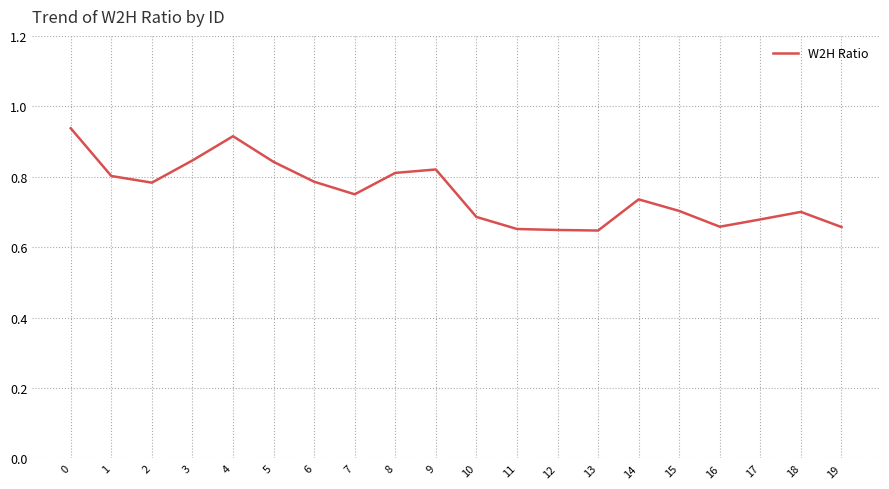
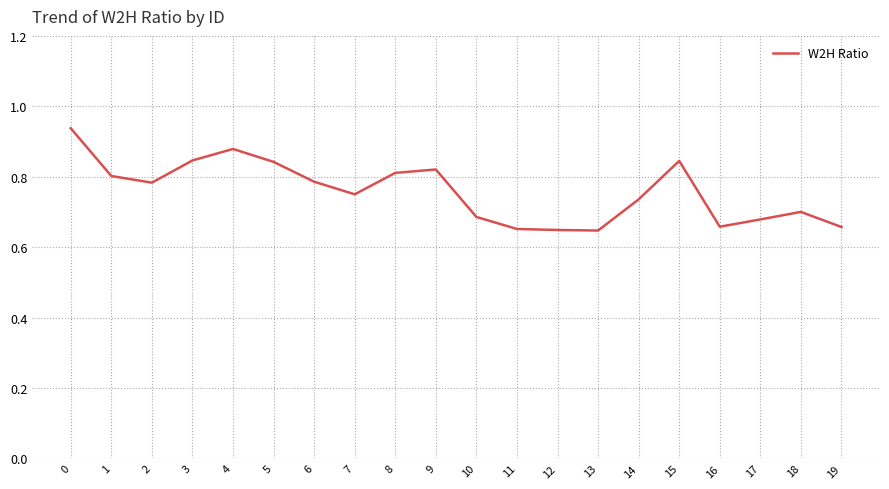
  {
    "0": 0.94,
    "1": 0.80,
    "2": 0.78,
    "3": 0.85,
-   "4": 0.91,
+   "4": 0.88,
    "5": 0.84,
    "6": 0.79,
    "7": 0.75,
    "8": 0.81,
    "9": 0.82,
    "10": 0.69,
    "11": 0.65,
    "12": 0.65,
    "13": 0.65,
    "14": 0.74,
-   "15": 0.70,
+   "15": 0.84,
    "16": 0.66,
    "17": 0.68,
    "18": 0.70,
    "19": 0.66
  }
